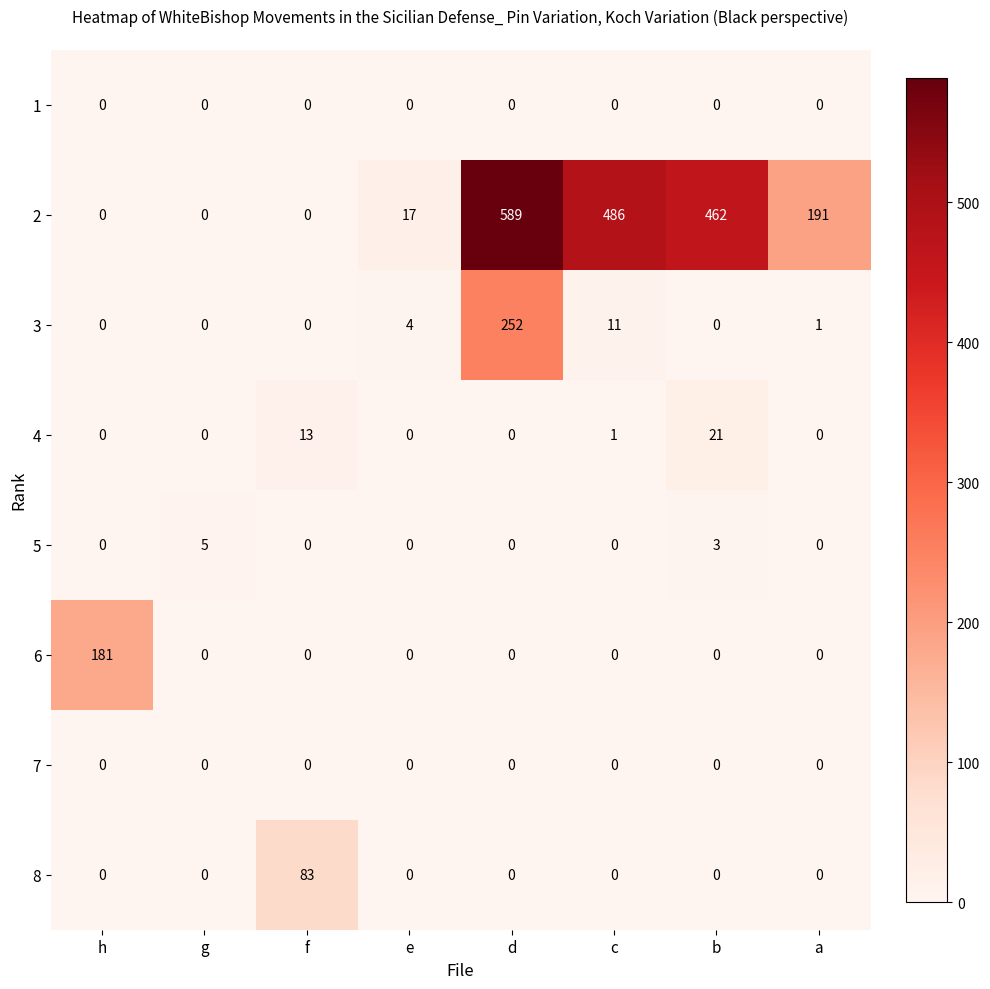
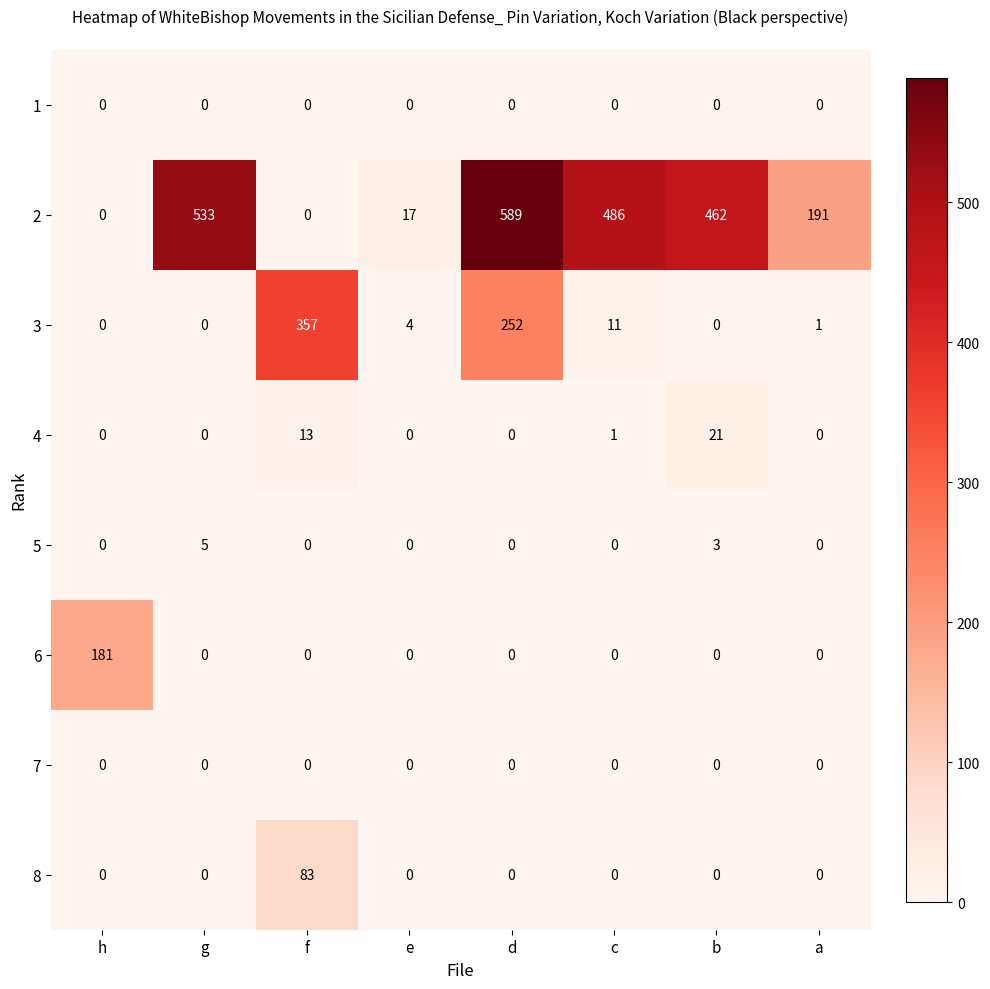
  {
    "1": {
      "h": 0,
      "g": 0,
      "f": 0,
      "e": 0,
      "d": 0,
      "c": 0,
      "b": 0,
      "a": 0
    },
    "2": {
      "h": 0,
-     "g": 0,
+     "g": 533,
      "f": 0,
      "e": 17,
      "d": 589,
      "c": 486,
      "b": 462,
      "a": 191
    },
    "3": {
      "h": 0,
      "g": 0,
-     "f": 0,
+     "f": 357,
      "e": 4,
      "d": 252,
      "c": 11,
      "b": 0,
      "a": 1
    },
    "4": {
      "h": 0,
      "g": 0,
      "f": 13,
      "e": 0,
      "d": 0,
      "c": 1,
      "b": 21,
      "a": 0
    },
    "5": {
      "h": 0,
      "g": 5,
      "f": 0,
      "e": 0,
      "d": 0,
      "c": 0,
      "b": 3,
      "a": 0
    },
    "6": {
      "h": 181,
      "g": 0,
      "f": 0,
      "e": 0,
      "d": 0,
      "c": 0,
      "b": 0,
      "a": 0
    },
    "7": {
      "h": 0,
      "g": 0,
      "f": 0,
      "e": 0,
      "d": 0,
      "c": 0,
      "b": 0,
      "a": 0
    },
    "8": {
      "h": 0,
      "g": 0,
      "f": 83,
      "e": 0,
      "d": 0,
      "c": 0,
      "b": 0,
      "a": 0
    }
  }
